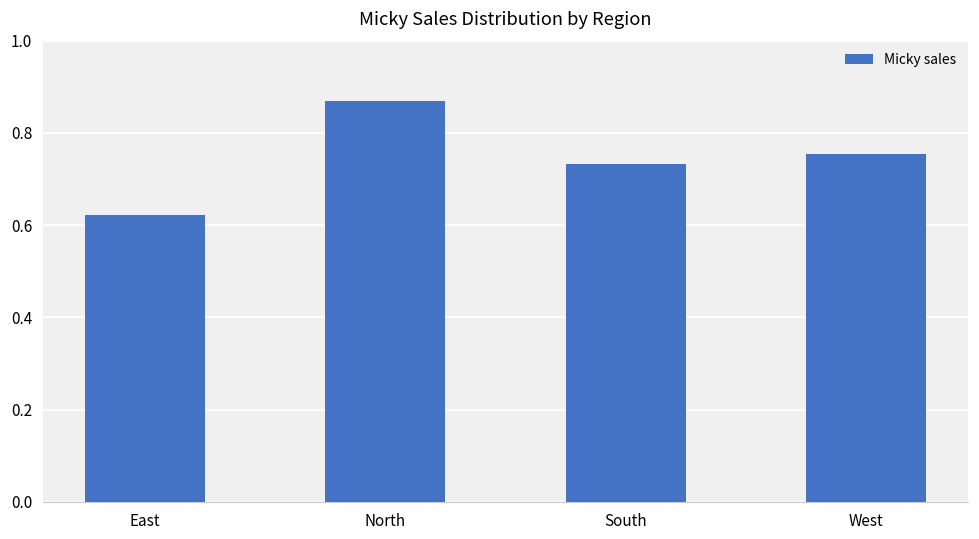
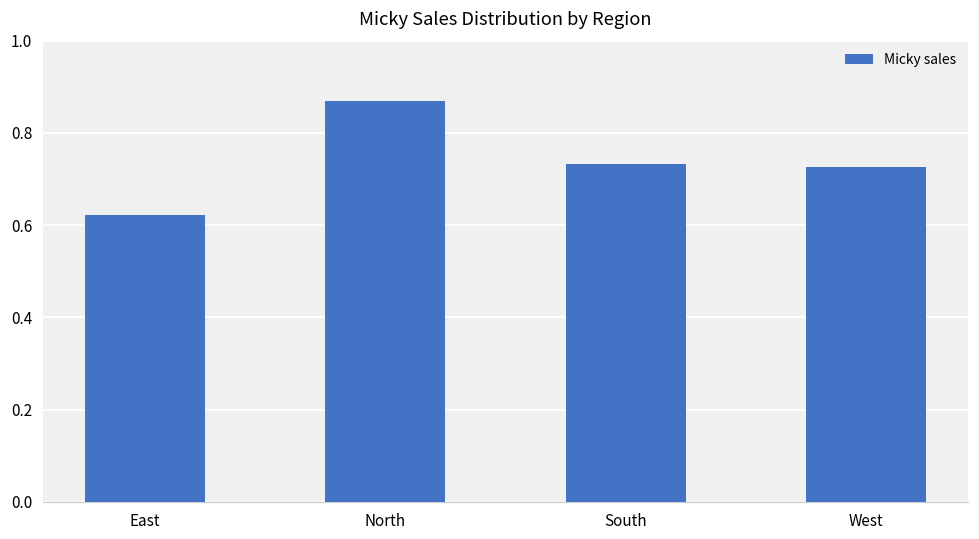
  {
    "East": 0.62,
    "North": 0.87,
    "South": 0.73,
-   "West": 0.75
+   "West": 0.73
  }
